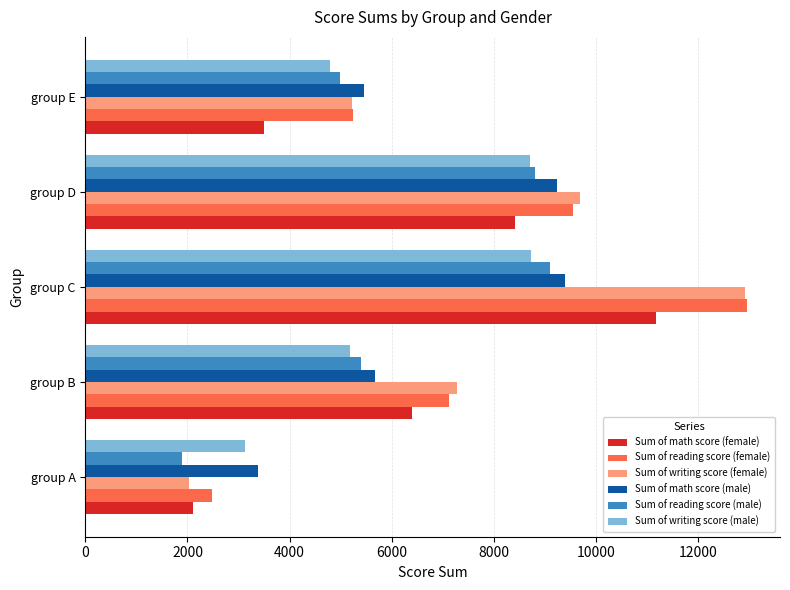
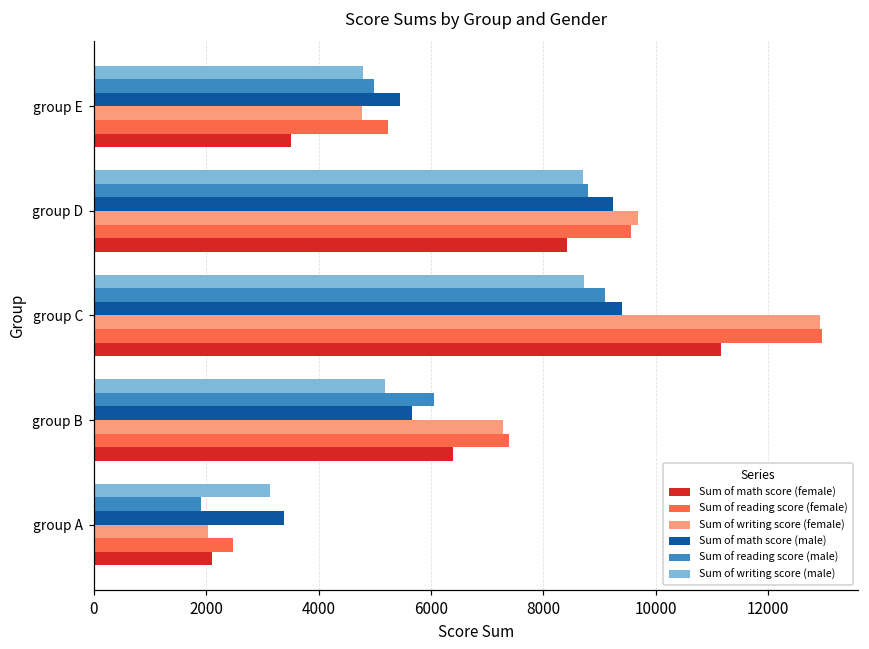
  {
    "Sum of math score (female)": {
      "group E": 3500,
      "group D": 8400,
      "group C": 11200,
      "group B": 6400,
      "group A": 2100
    },
    "Sum of reading score (female)": {
      "group E": 5200,
      "group D": 9600,
      "group C": 13000,
-     "group B": 7100,
+     "group B": 7400,
      "group A": 2500
    },
    "Sum of writing score (female)": {
-     "group E": 5200,
+     "group E": 4800,
      "group D": 9700,
      "group C": 12900,
      "group B": 7300,
      "group A": 2000
    },
    "Sum of math score (male)": {
      "group E": 5400,
      "group D": 9200,
      "group C": 9400,
      "group B": 5700,
      "group A": 3400
    },
    "Sum of reading score (male)": {
      "group E": 5000,
      "group D": 8800,
      "group C": 9100,
-     "group B": 5400,
+     "group B": 6100,
      "group A": 1900
    },
    "Sum of writing score (male)": {
      "group E": 4800,
      "group D": 8700,
      "group C": 8700,
      "group B": 5200,
      "group A": 3100
    }
  }
